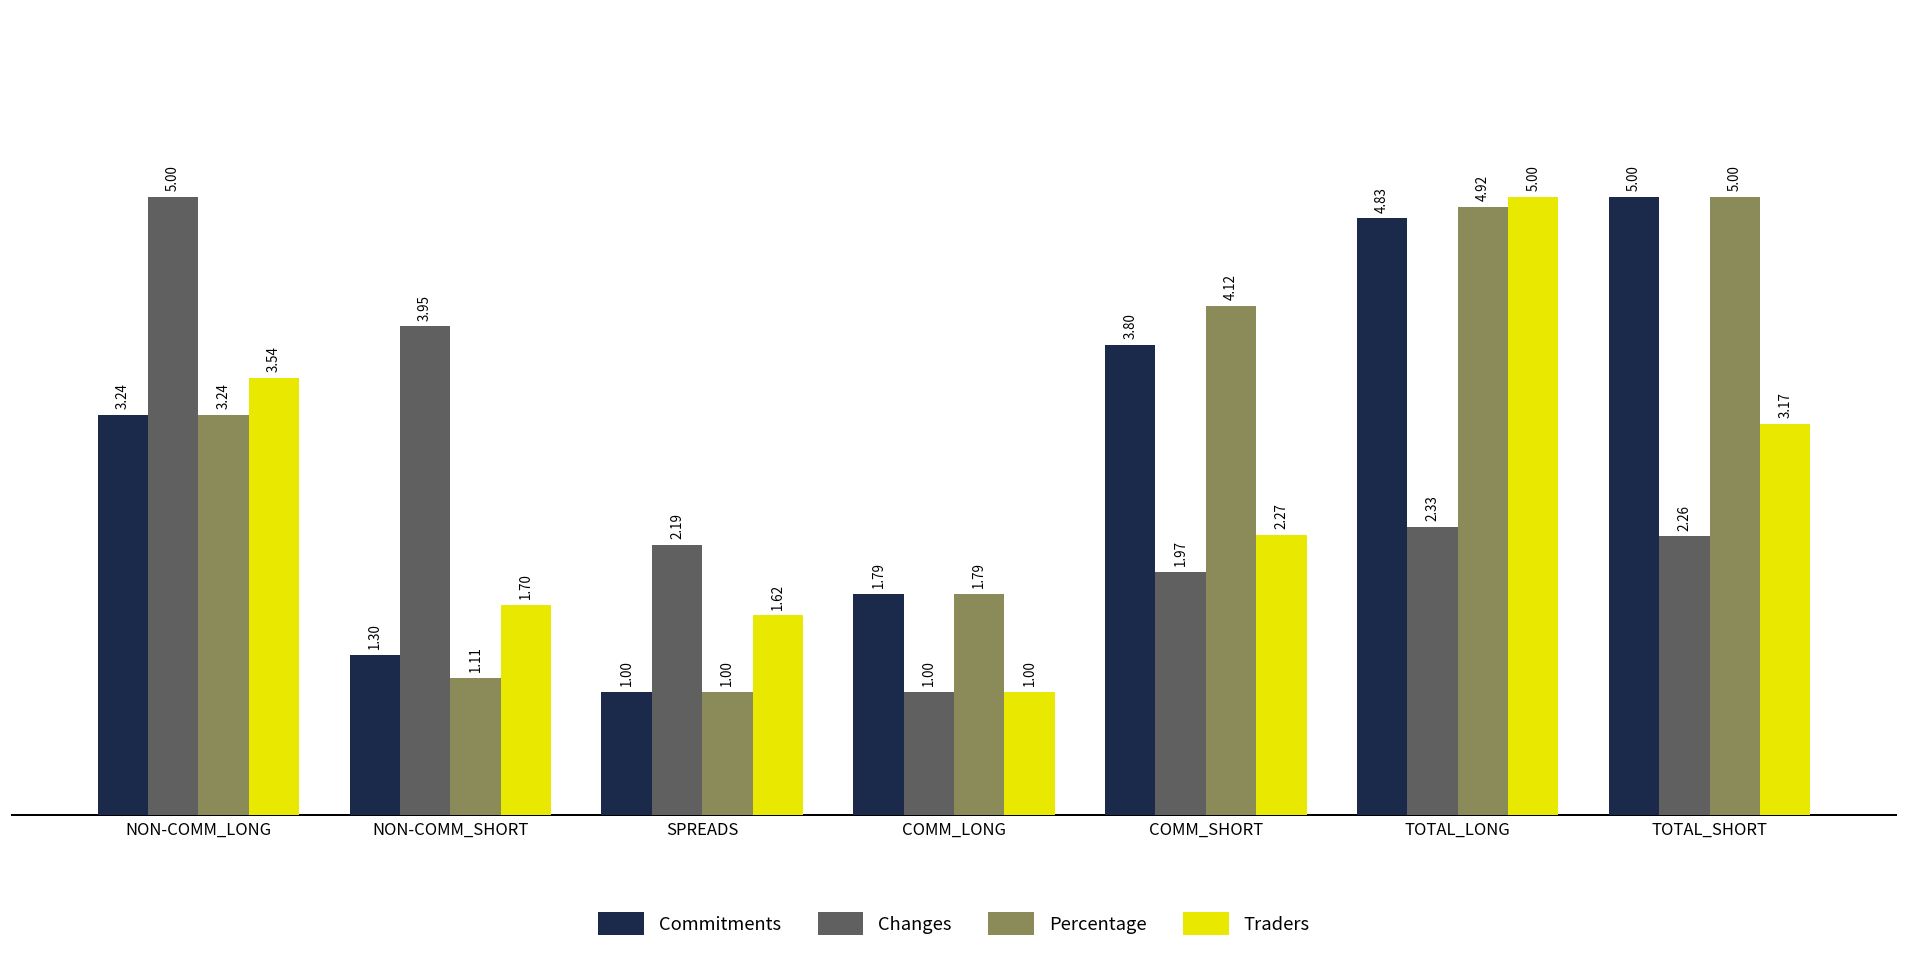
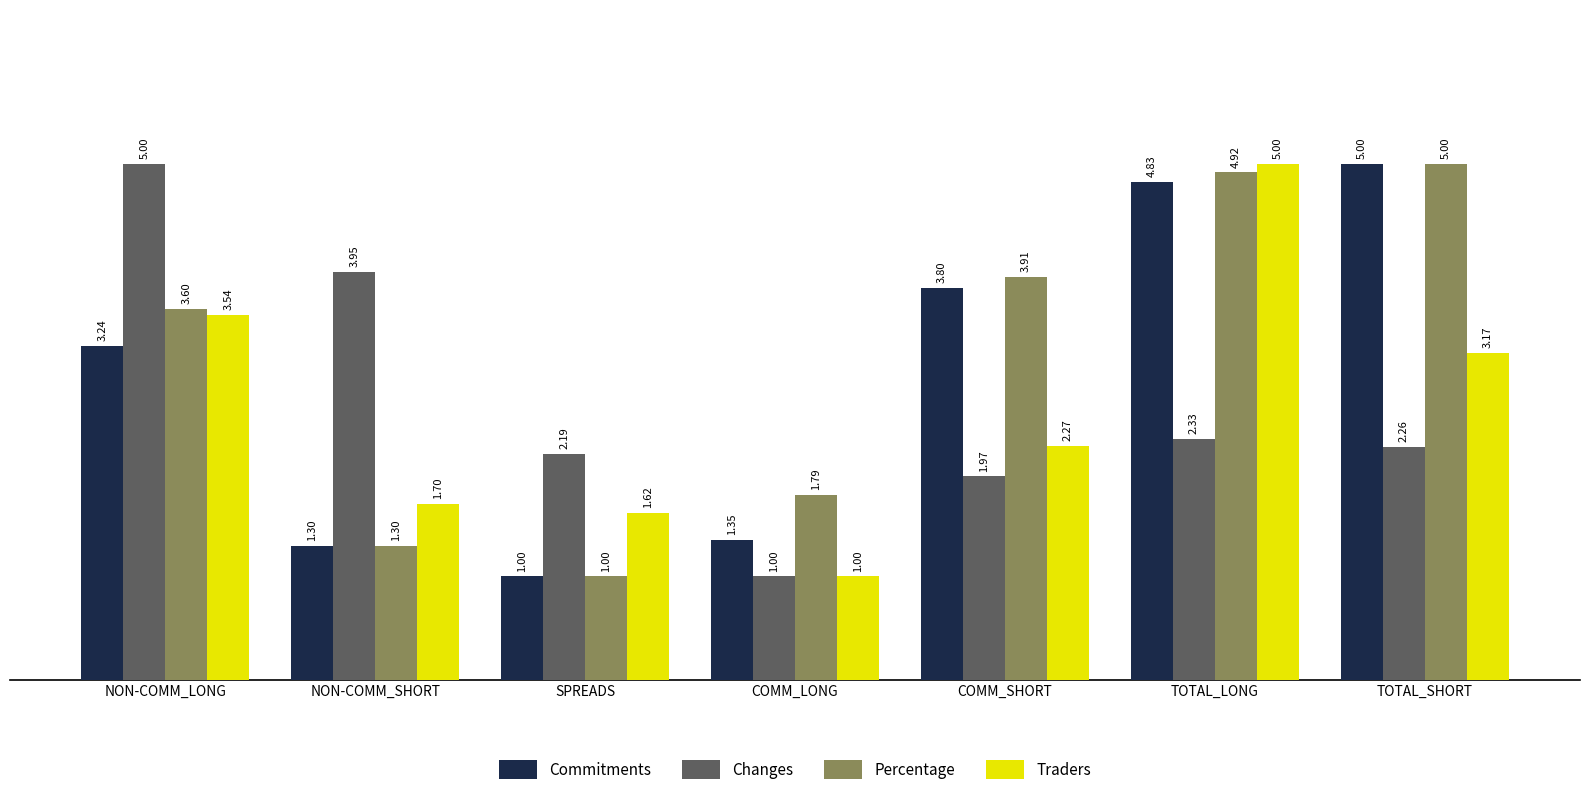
  {
    "Commitments": {
      "NON-COMM_LONG": 3.24,
      "NON-COMM_SHORT": 1.30,
      "SPREADS": 1.00,
-     "COMM_LONG": 1.79,
+     "COMM_LONG": 1.35,
      "COMM_SHORT": 3.80,
      "TOTAL_LONG": 4.83,
      "TOTAL_SHORT": 5.00
    },
    "Changes": {
      "NON-COMM_LONG": 5.00,
      "NON-COMM_SHORT": 3.95,
      "SPREADS": 2.19,
      "COMM_LONG": 1.00,
      "COMM_SHORT": 1.97,
      "TOTAL_LONG": 2.33,
      "TOTAL_SHORT": 2.26
    },
    "Percentage": {
-     "NON-COMM_LONG": 3.24,
-     "NON-COMM_SHORT": 1.11,
+     "NON-COMM_LONG": 3.60,
+     "NON-COMM_SHORT": 1.30,
      "SPREADS": 1.00,
      "COMM_LONG": 1.79,
-     "COMM_SHORT": 4.12,
+     "COMM_SHORT": 3.91,
      "TOTAL_LONG": 4.92,
      "TOTAL_SHORT": 5.00
    },
    "Traders": {
      "NON-COMM_LONG": 3.54,
      "NON-COMM_SHORT": 1.70,
      "SPREADS": 1.62,
      "COMM_LONG": 1.00,
      "COMM_SHORT": 2.27,
      "TOTAL_LONG": 5.00,
      "TOTAL_SHORT": 3.17
    }
  }
